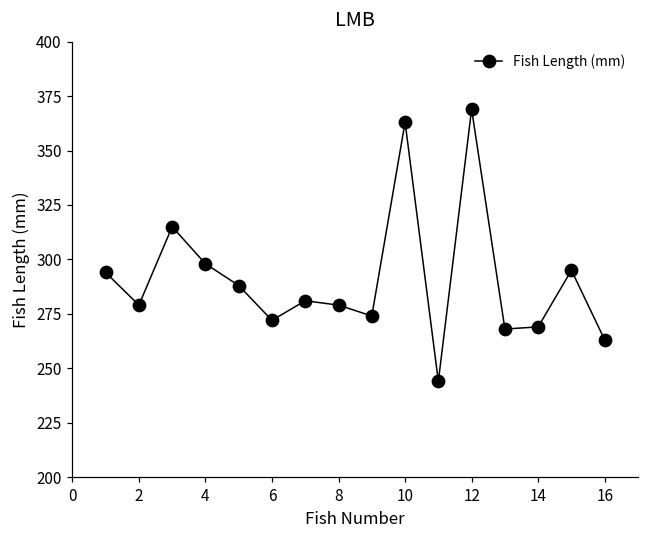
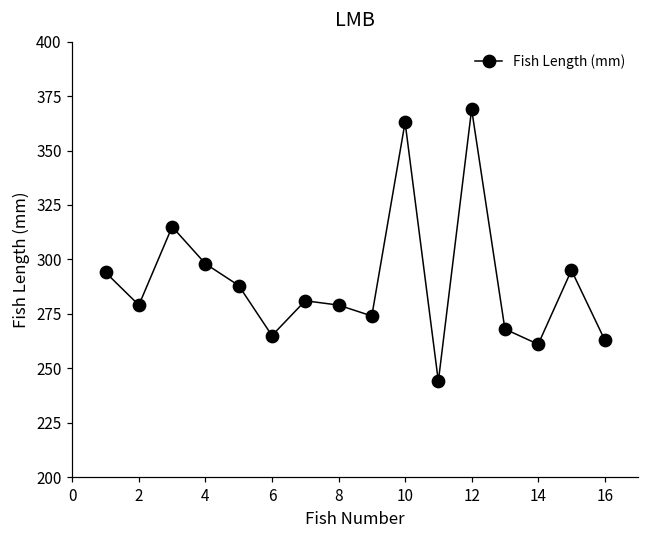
  {
    "2": 279,
    "4": 298,
-   "6": 272,
+   "6": 265,
    "8": 279,
    "10": 363,
    "12": 369,
-   "14": 269,
+   "14": 261,
    "16": 263
  }
